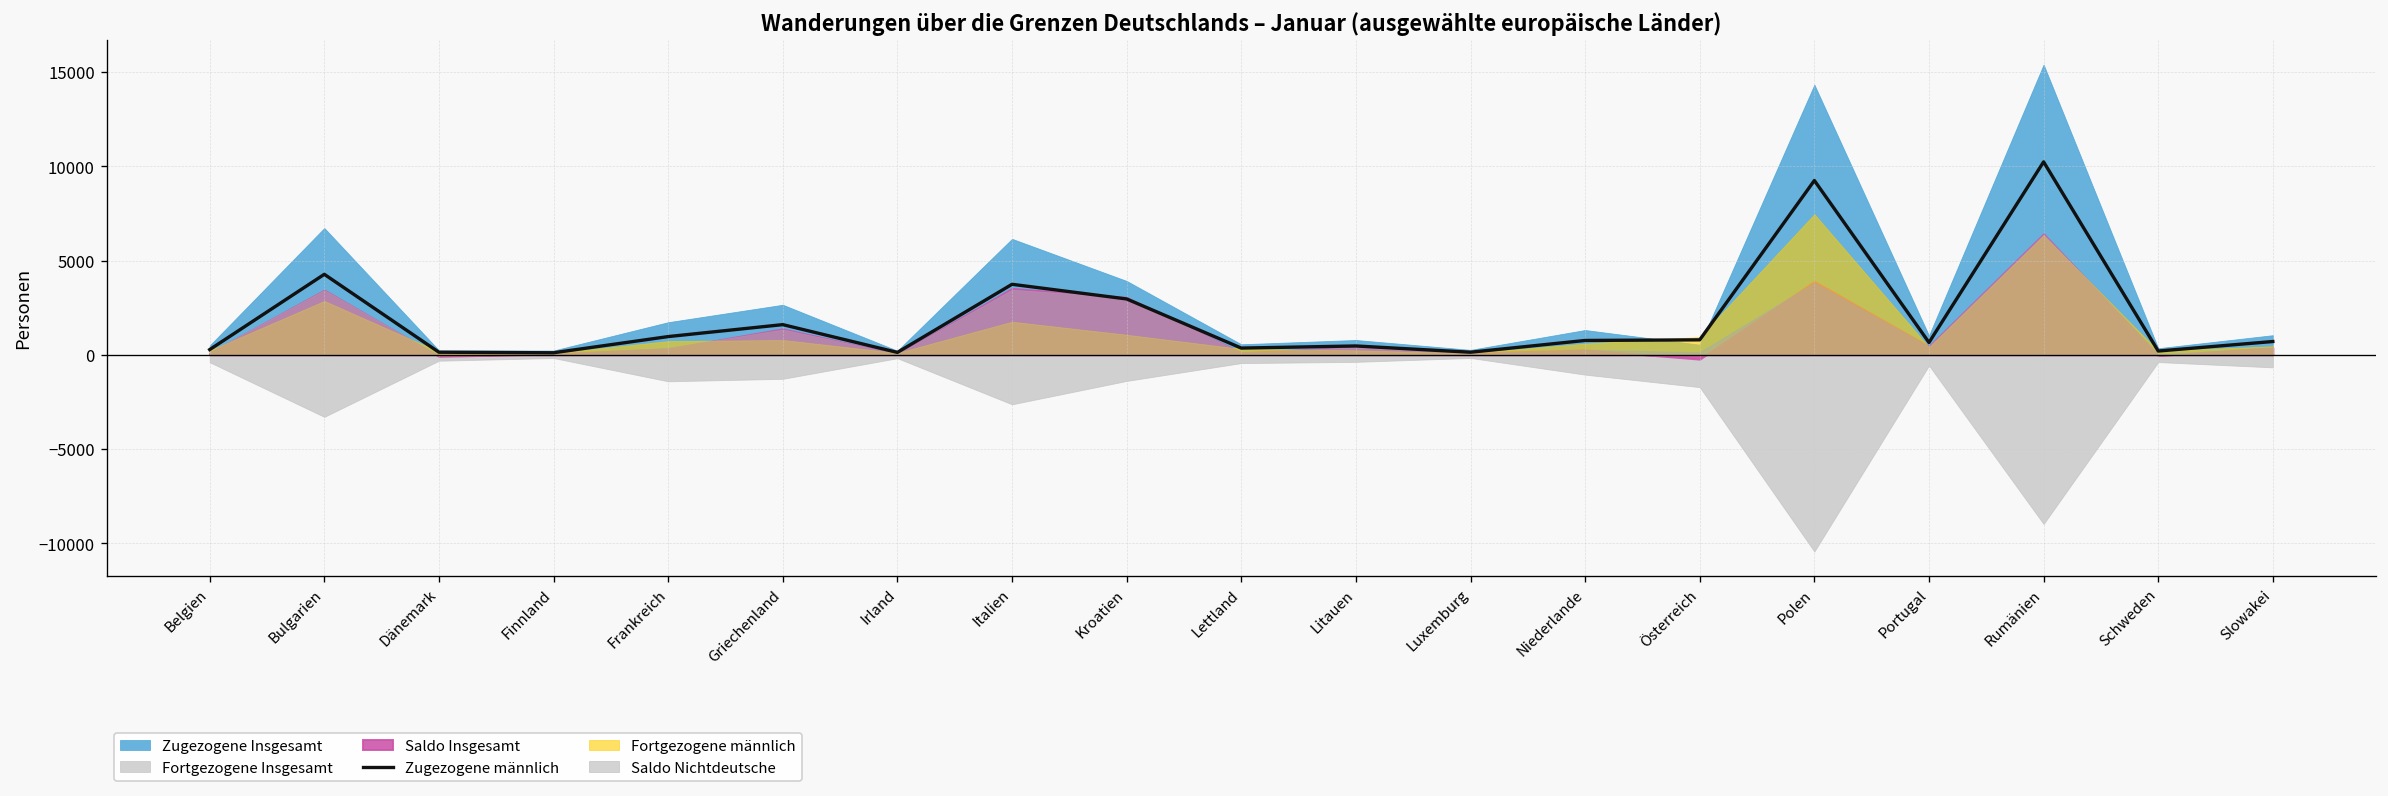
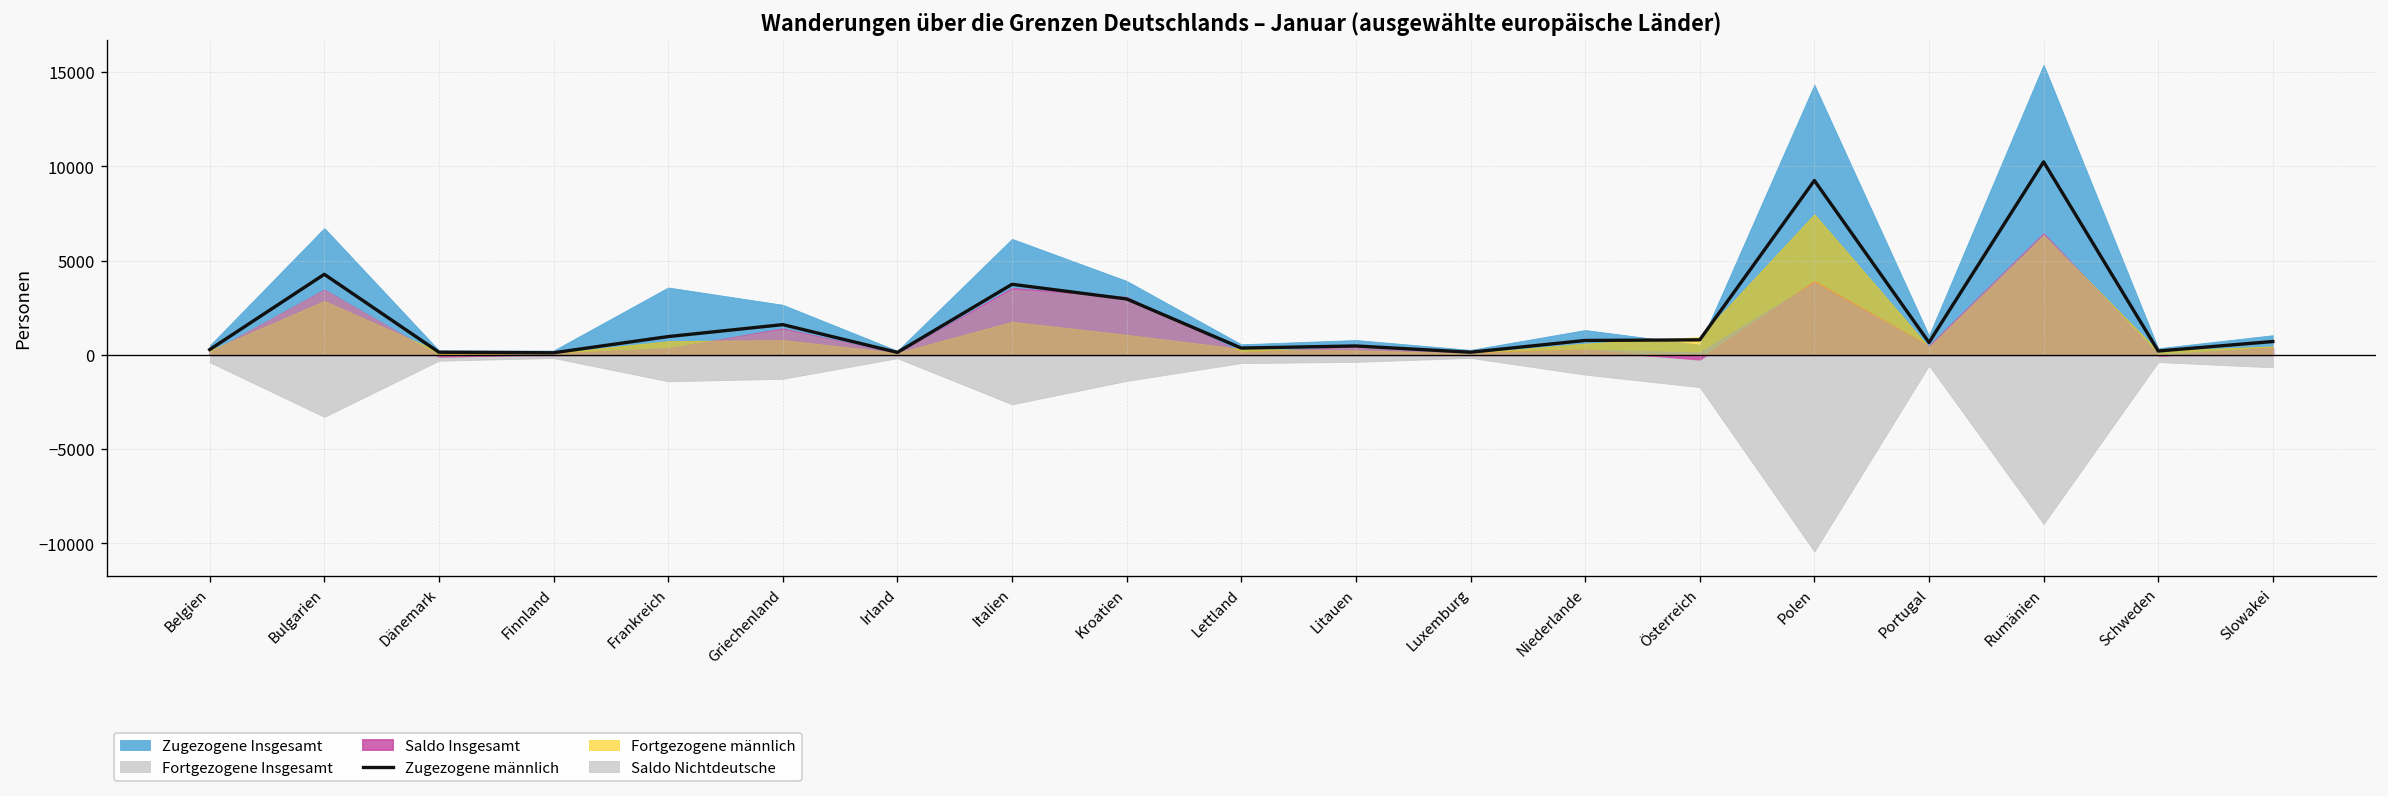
  {
    "Zugezogene Insgesamt": {
      "Belgien": 500,
      "Bulgarien": 6700,
-     "Frankreich": 1700,
+     "Frankreich": 3600,
      "Griechenland": 2700,
      "Italien": 6200,
      "Kroatien": 3900,
      "Lettland": 600,
      "Litauen": 800,
      "Niederlande": 1300,
      "Österreich": 500,
      "Polen": 14300,
      "Portugal": 1000,
      "Rumänien": 15400,
      "Slowakei": 1000
    },
    "Zugezogene männlich": {
      "Bulgarien": 4300,
      "Frankreich": 1000,
      "Griechenland": 1600,
      "Italien": 3700,
      "Niederlande": 800,
      "Polen": 9200,
      "Portugal": 700,
      "Rumänien": 10200,
      "Slowakei": 700
    },
    "Fortgezogene männlich": {
      "Bulgarien": 2900,
      "Frankreich": 700,
      "Griechenland": 800,
      "Italien": 1800,
      "Kroatien": 1100,
      "Litauen": 200,
      "Niederlande": 600,
      "Polen": 7500
    }
  }
